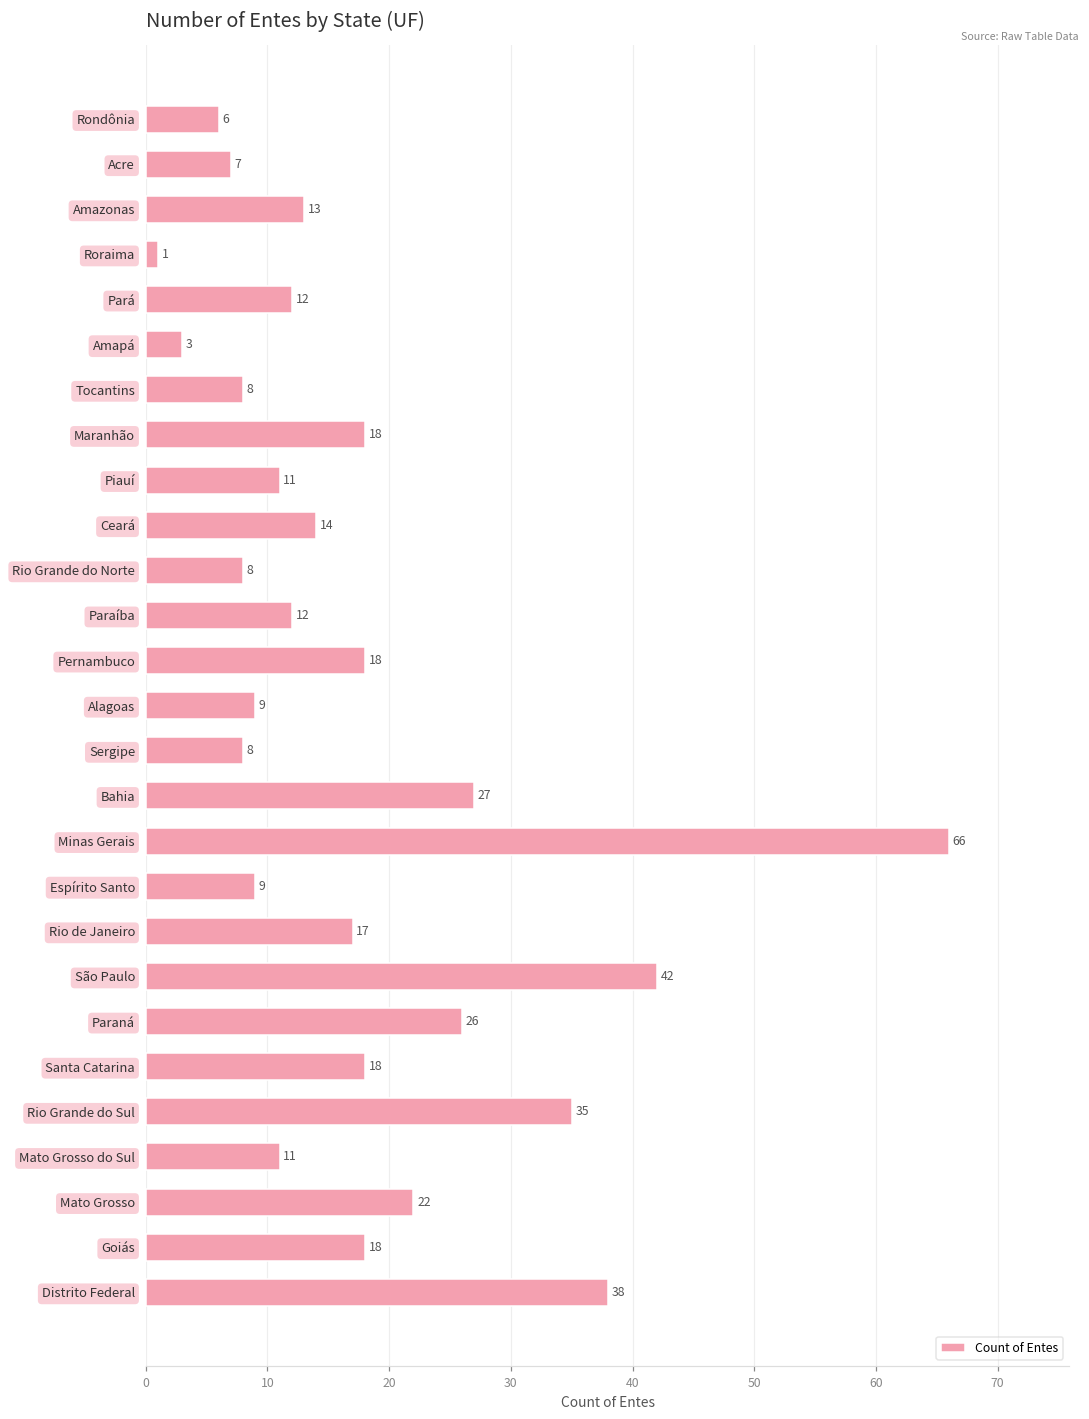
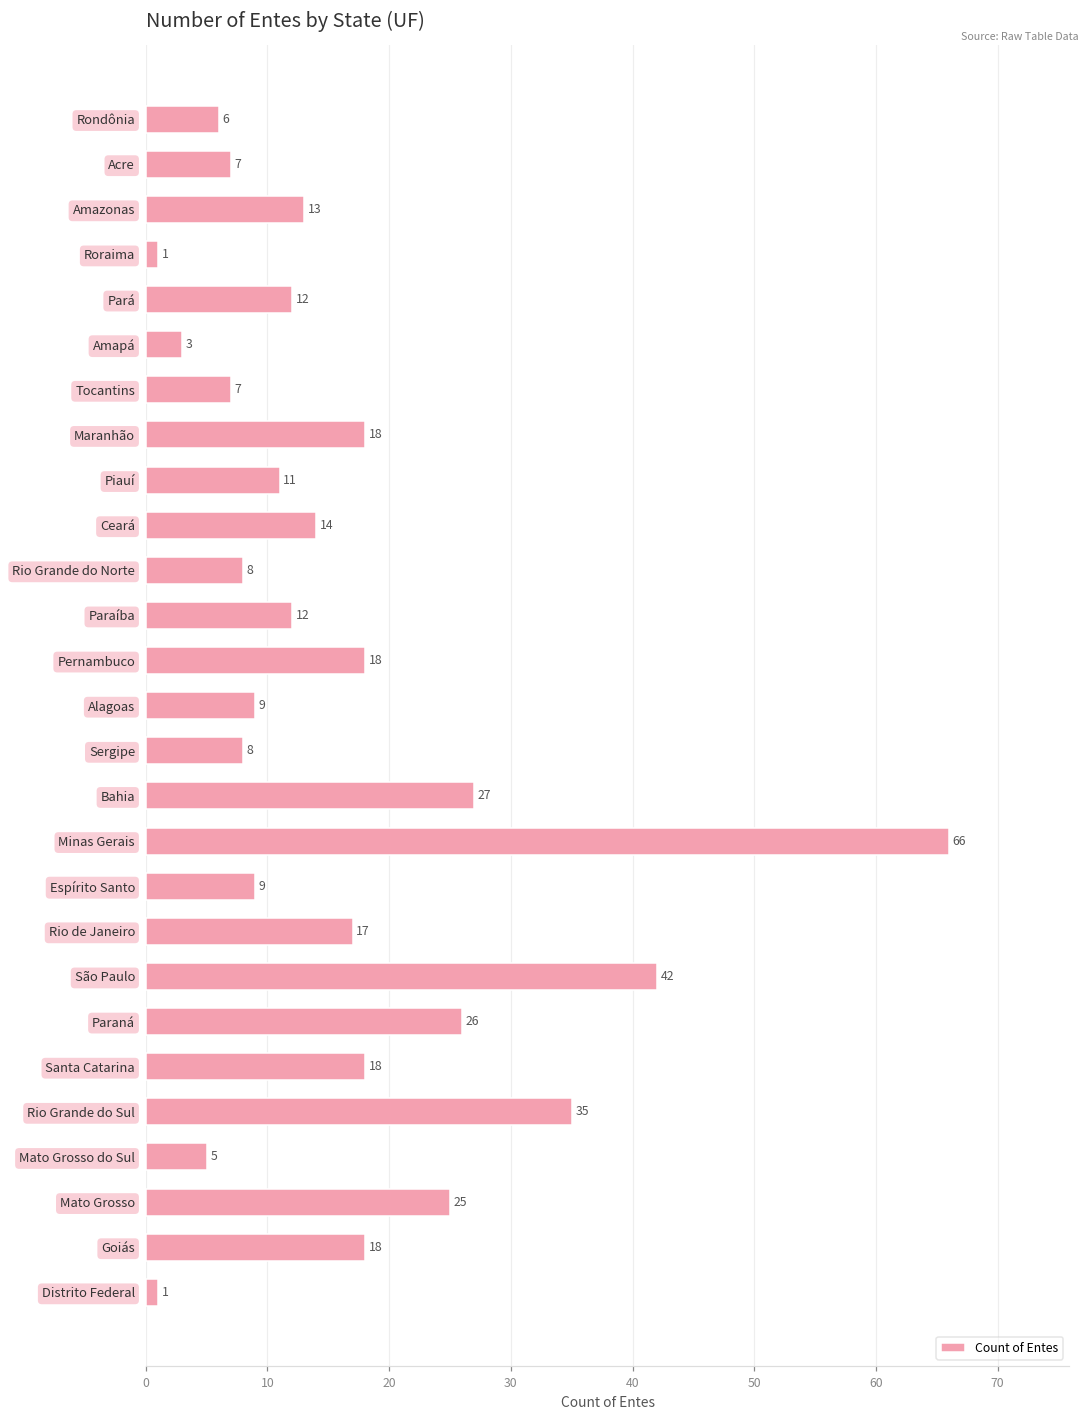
  {
    "Rondônia": 6,
    "Acre": 7,
    "Amazonas": 13,
    "Roraima": 1,
    "Pará": 12,
    "Amapá": 3,
-   "Tocantins": 8,
+   "Tocantins": 7,
    "Maranhão": 18,
    "Piauí": 11,
    "Ceará": 14,
    "Rio Grande do Norte": 8,
    "Paraíba": 12,
    "Pernambuco": 18,
    "Alagoas": 9,
    "Sergipe": 8,
    "Bahia": 27,
    "Minas Gerais": 66,
    "Espírito Santo": 9,
    "Rio de Janeiro": 17,
    "São Paulo": 42,
    "Paraná": 26,
    "Santa Catarina": 18,
    "Rio Grande do Sul": 35,
-   "Mato Grosso do Sul": 11,
-   "Mato Grosso": 22,
+   "Mato Grosso do Sul": 5,
+   "Mato Grosso": 25,
    "Goiás": 18,
-   "Distrito Federal": 38
+   "Distrito Federal": 1
  }
